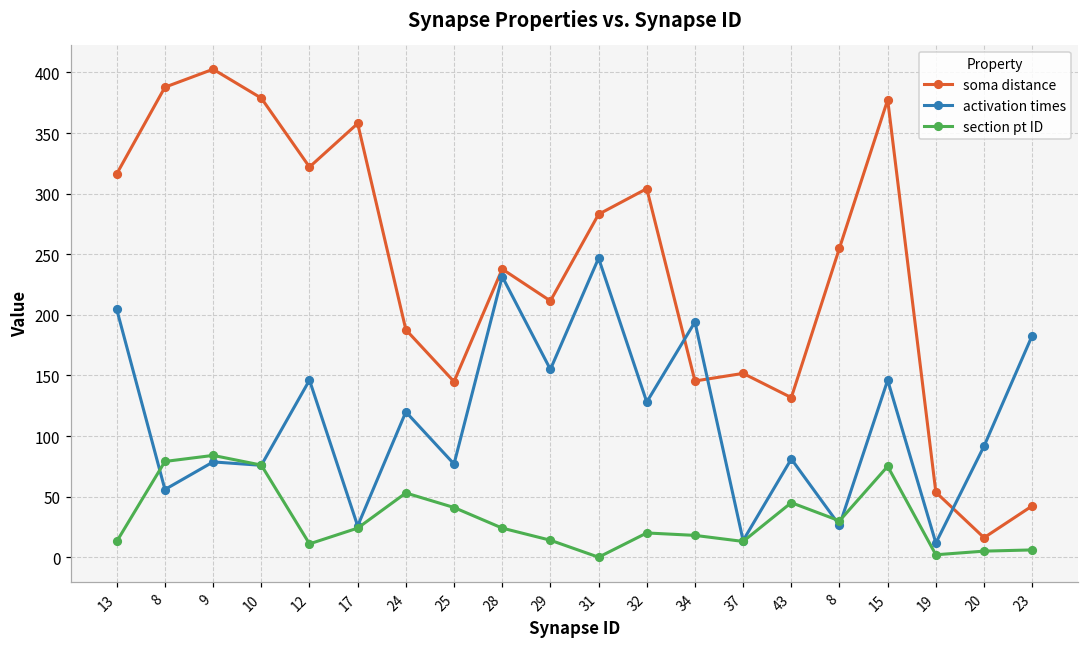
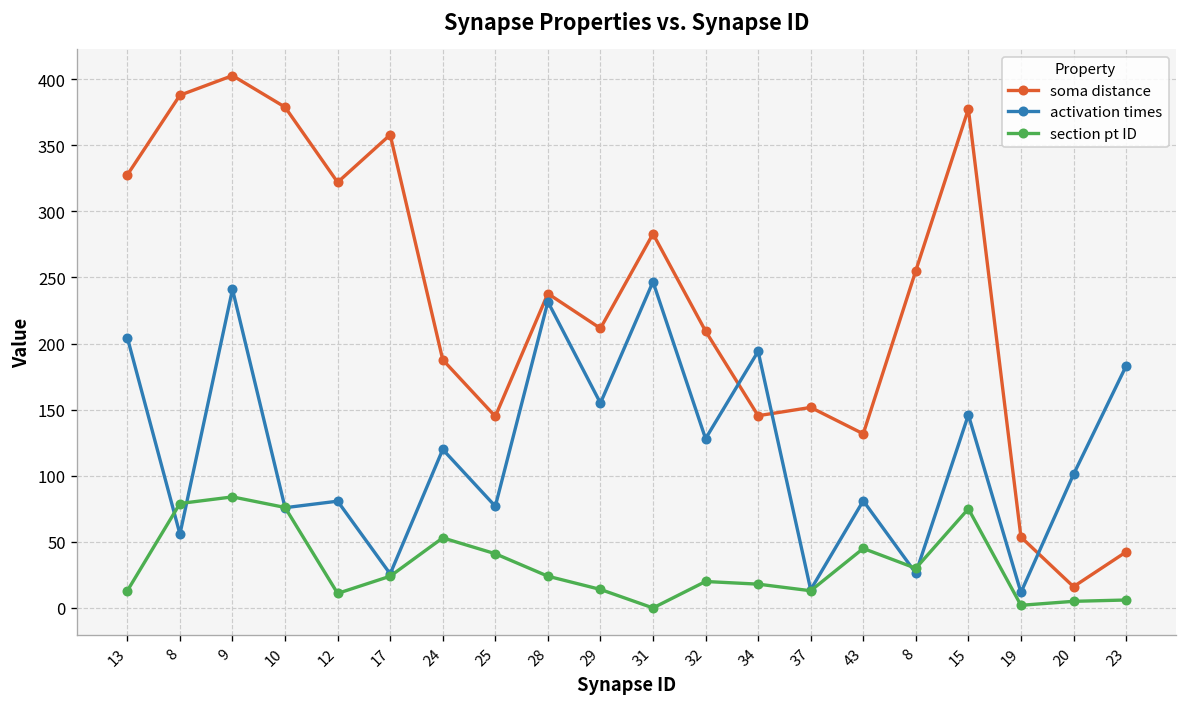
  {
    "soma distance": {
-     "13": 316,
+     "13": 328,
      "9": 403,
      "10": 379,
      "12": 322,
      "17": 358,
      "24": 188,
      "25": 145,
      "28": 238,
      "29": 211,
      "31": 283,
-     "32": 304,
+     "32": 209,
      "34": 145,
      "37": 152,
      "43": 132,
      "15": 377,
      "19": 54,
      "20": 16,
      "23": 42
    },
    "activation times": {
      "13": 204,
-     "9": 79,
-     "12": 146,
+     "9": 241,
+     "12": 81,
      "24": 120,
      "25": 77,
      "28": 232,
      "29": 155,
      "31": 247,
      "32": 128,
      "34": 194,
      "43": 81,
      "15": 146,
      "19": 12,
-     "20": 92,
+     "20": 101,
      "23": 183
    },
    "section pt ID": {
      "13": 13,
      "9": 84,
      "12": 11,
      "24": 53,
      "25": 41,
      "28": 24,
      "29": 14,
      "31": 0,
      "32": 20,
      "34": 18,
      "43": 45,
      "15": 75,
      "19": 2,
      "20": 5,
      "23": 6
    }
  }
